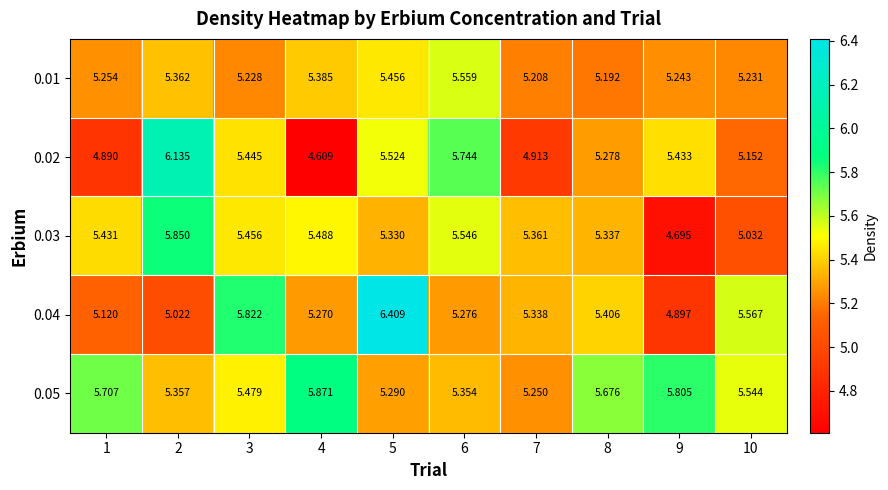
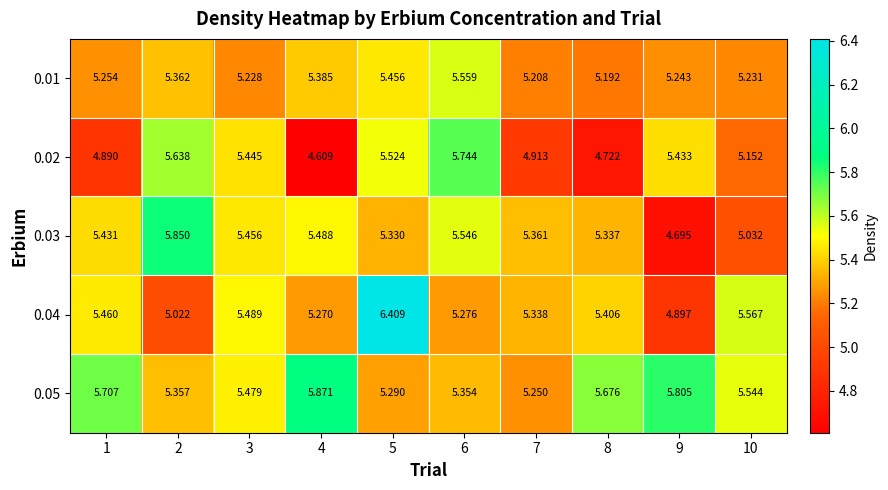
  {
    "0.01": {
      "1": 5.254,
      "2": 5.362,
      "3": 5.228,
      "4": 5.385,
      "5": 5.456,
      "6": 5.559,
      "7": 5.208,
      "8": 5.192,
      "9": 5.243,
      "10": 5.231
    },
    "0.02": {
      "1": 4.890,
-     "2": 6.135,
+     "2": 5.638,
      "3": 5.445,
      "4": 4.609,
      "5": 5.524,
      "6": 5.744,
      "7": 4.913,
-     "8": 5.278,
+     "8": 4.722,
      "9": 5.433,
      "10": 5.152
    },
    "0.03": {
      "1": 5.431,
      "2": 5.850,
      "3": 5.456,
      "4": 5.488,
      "5": 5.330,
      "6": 5.546,
      "7": 5.361,
      "8": 5.337,
      "9": 4.695,
      "10": 5.032
    },
    "0.04": {
-     "1": 5.120,
+     "1": 5.460,
      "2": 5.022,
-     "3": 5.822,
+     "3": 5.489,
      "4": 5.270,
      "5": 6.409,
      "6": 5.276,
      "7": 5.338,
      "8": 5.406,
      "9": 4.897,
      "10": 5.567
    },
    "0.05": {
      "1": 5.707,
      "2": 5.357,
      "3": 5.479,
      "4": 5.871,
      "5": 5.290,
      "6": 5.354,
      "7": 5.250,
      "8": 5.676,
      "9": 5.805,
      "10": 5.544
    }
  }
